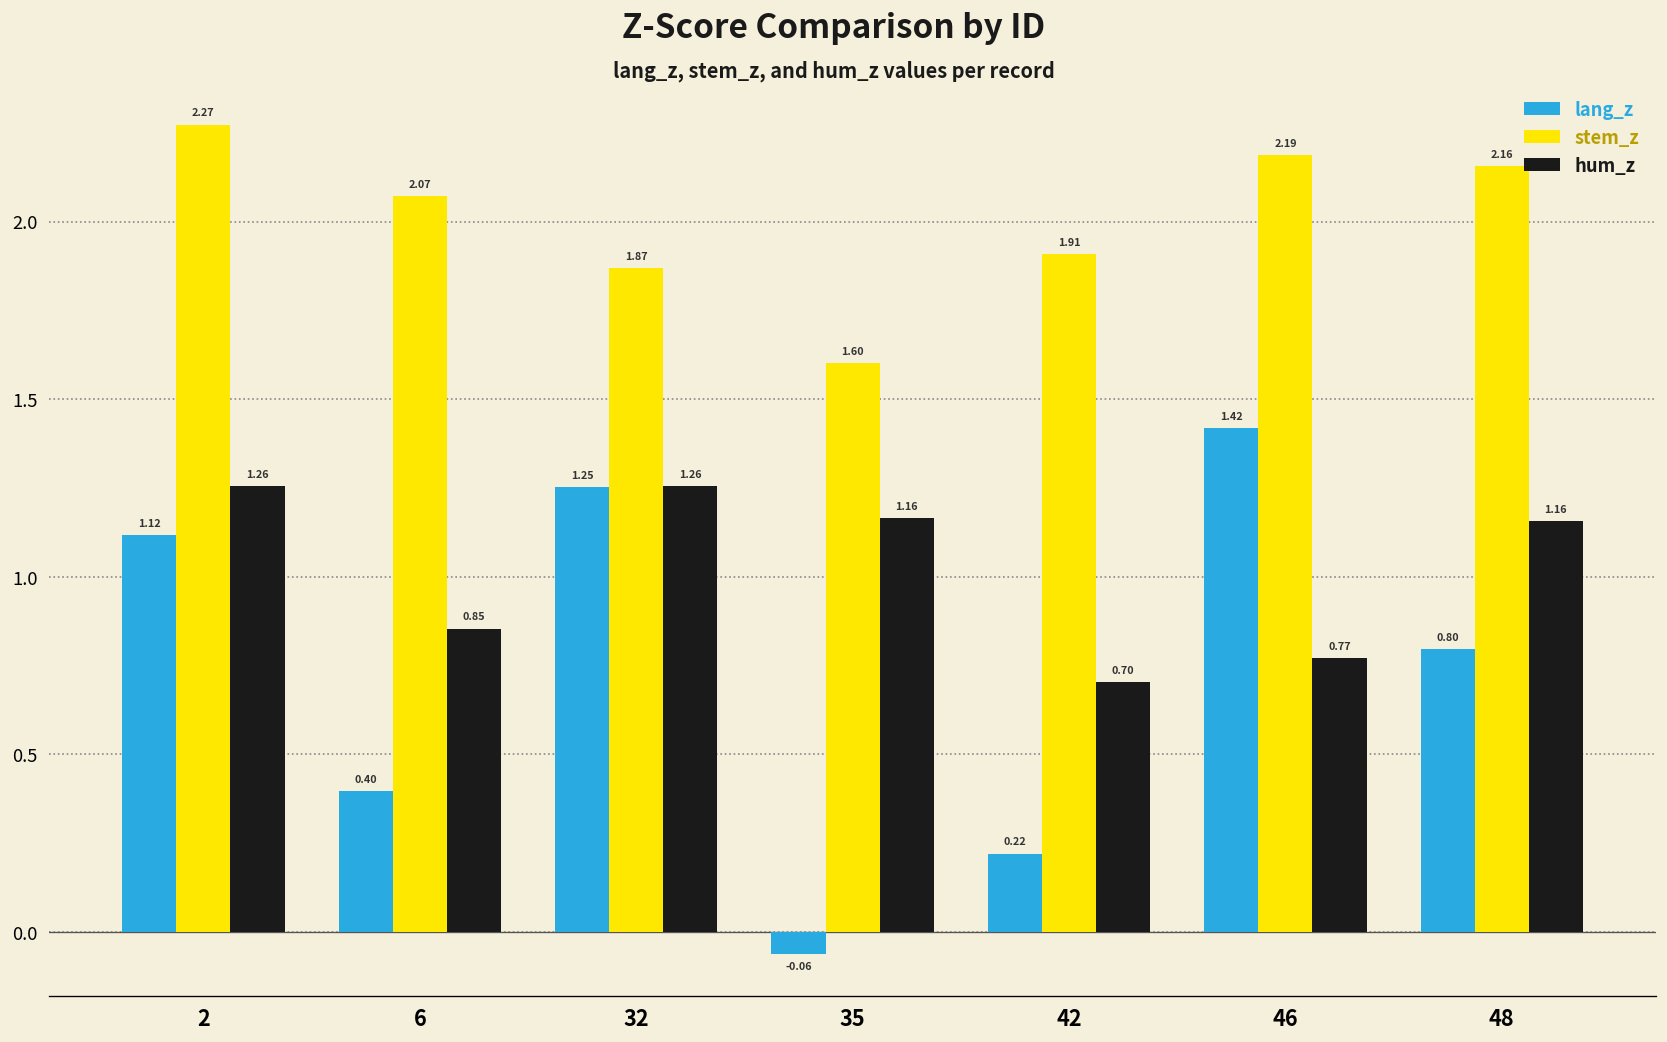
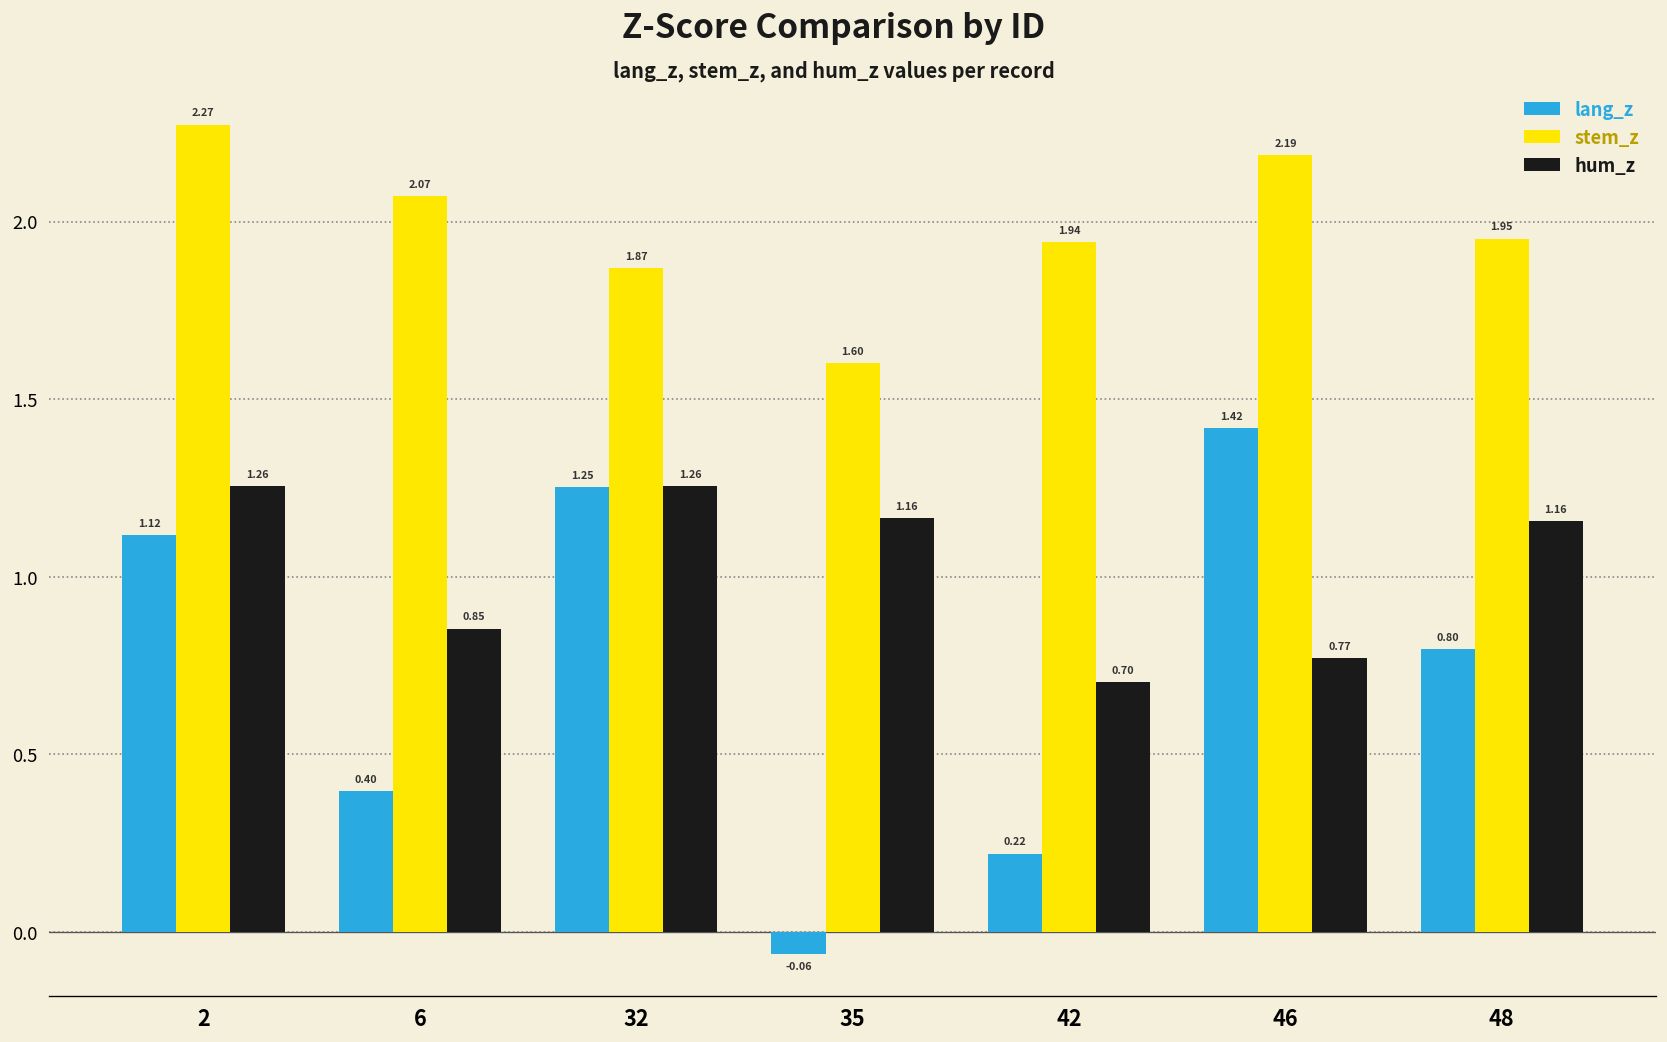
  {
    "lang_z": {
      "2": 1.12,
      "6": 0.40,
      "32": 1.25,
      "35": -0.06,
      "42": 0.22,
      "46": 1.42,
      "48": 0.80
    },
    "stem_z": {
      "2": 2.27,
      "6": 2.07,
      "32": 1.87,
      "35": 1.60,
-     "42": 1.91,
+     "42": 1.94,
      "46": 2.19,
-     "48": 2.16
+     "48": 1.95
    },
    "hum_z": {
      "2": 1.26,
      "6": 0.85,
      "32": 1.26,
      "35": 1.16,
      "42": 0.70,
      "46": 0.77,
      "48": 1.16
    }
  }
